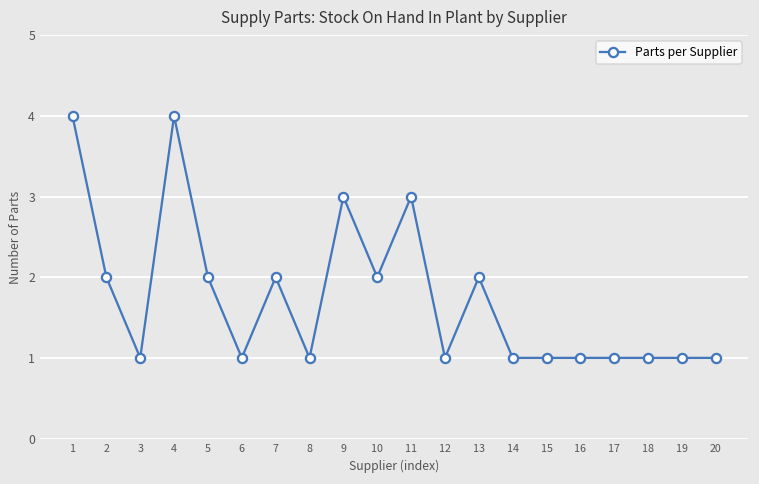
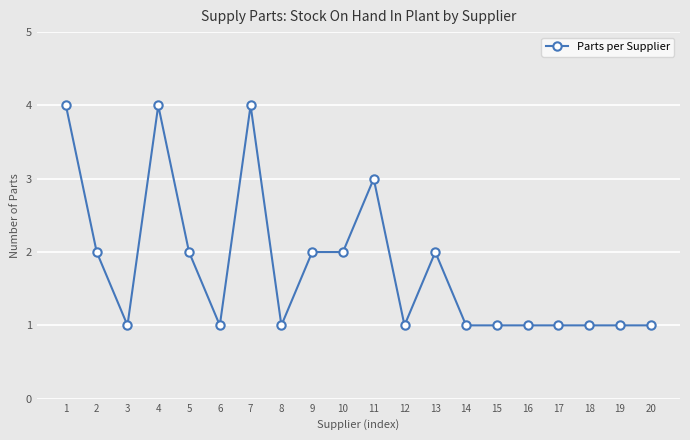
  {
    "1": 4,
    "2": 2,
    "3": 1,
    "4": 4,
    "5": 2,
    "6": 1,
-   "7": 2,
+   "7": 4,
    "8": 1,
-   "9": 3,
+   "9": 2,
    "10": 2,
    "11": 3,
    "12": 1,
    "13": 2,
    "14": 1,
    "15": 1,
    "16": 1,
    "17": 1,
    "18": 1,
    "19": 1,
    "20": 1
  }
